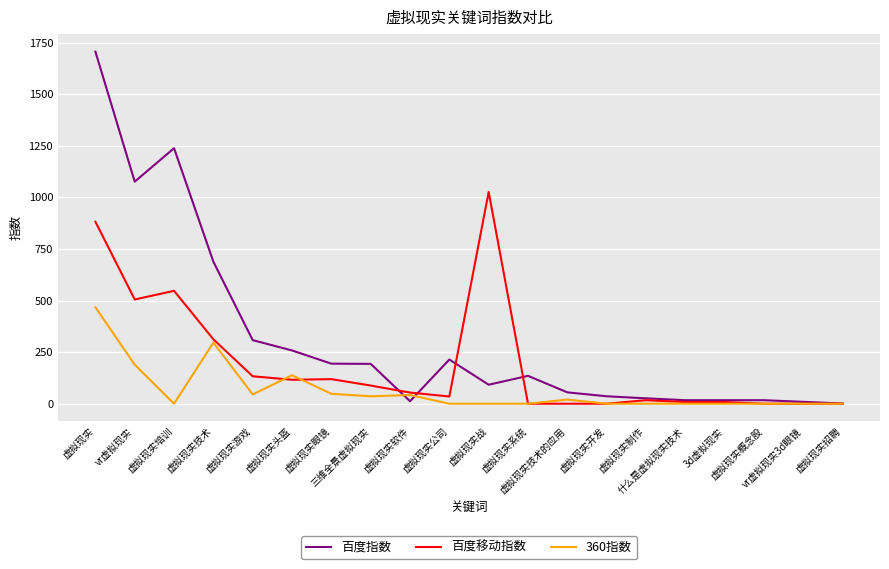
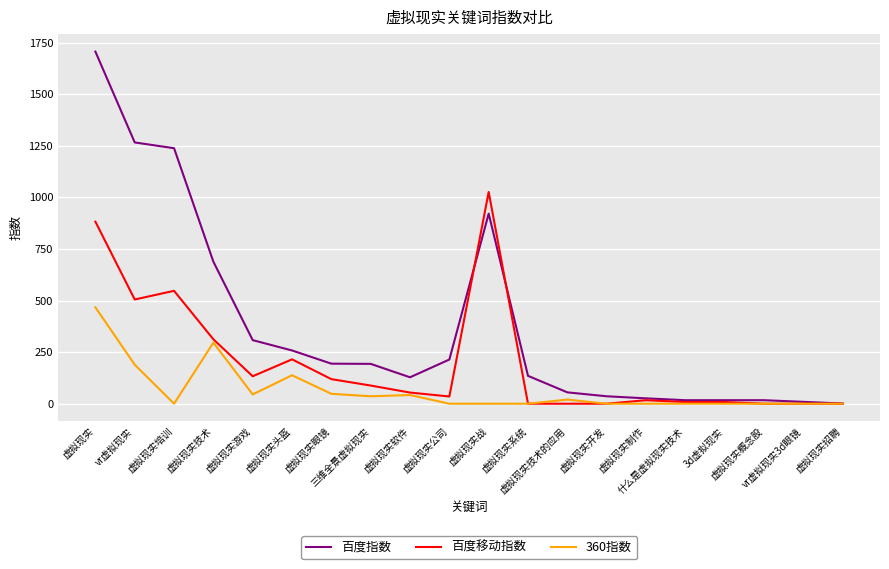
  {
    "百度指数": {
      "虚拟现实": 1710,
-     "vr虚拟现实": 1080,
+     "vr虚拟现实": 1270,
      "虚拟现实培训": 1240,
      "虚拟现实技术": 690,
      "虚拟现实游戏": 310,
      "虚拟现实头盔": 260,
      "虚拟现实眼镜": 190,
      "三维全景虚拟现实": 190,
-     "虚拟现实软件": 10,
+     "虚拟现实软件": 130,
      "虚拟现实公司": 210,
-     "虚拟现实战": 90,
+     "虚拟现实战": 920,
      "虚拟现实系统": 140,
      "虚拟现实技术的应用": 60,
      "虚拟现实开发": 40,
      "虚拟现实概念股": 20
    },
    "百度移动指数": {
      "虚拟现实": 880,
      "vr虚拟现实": 510,
      "虚拟现实培训": 550,
      "虚拟现实技术": 310,
      "虚拟现实游戏": 130,
-     "虚拟现实头盔": 120,
+     "虚拟现实头盔": 220,
      "虚拟现实眼镜": 120,
      "三维全景虚拟现实": 90,
      "虚拟现实公司": 40,
      "虚拟现实战": 1030,
      "虚拟现实技术的应用": 0
    },
    "360指数": {
      "虚拟现实": 470,
      "vr虚拟现实": 190,
      "虚拟现实培训": 0,
      "虚拟现实技术": 300,
      "虚拟现实游戏": 50,
      "虚拟现实头盔": 140,
      "虚拟现实眼镜": 50,
      "三维全景虚拟现实": 40,
      "虚拟现实公司": 0,
      "虚拟现实战": 0,
      "虚拟现实技术的应用": 20,
      "虚拟现实制作": 0
    }
  }
